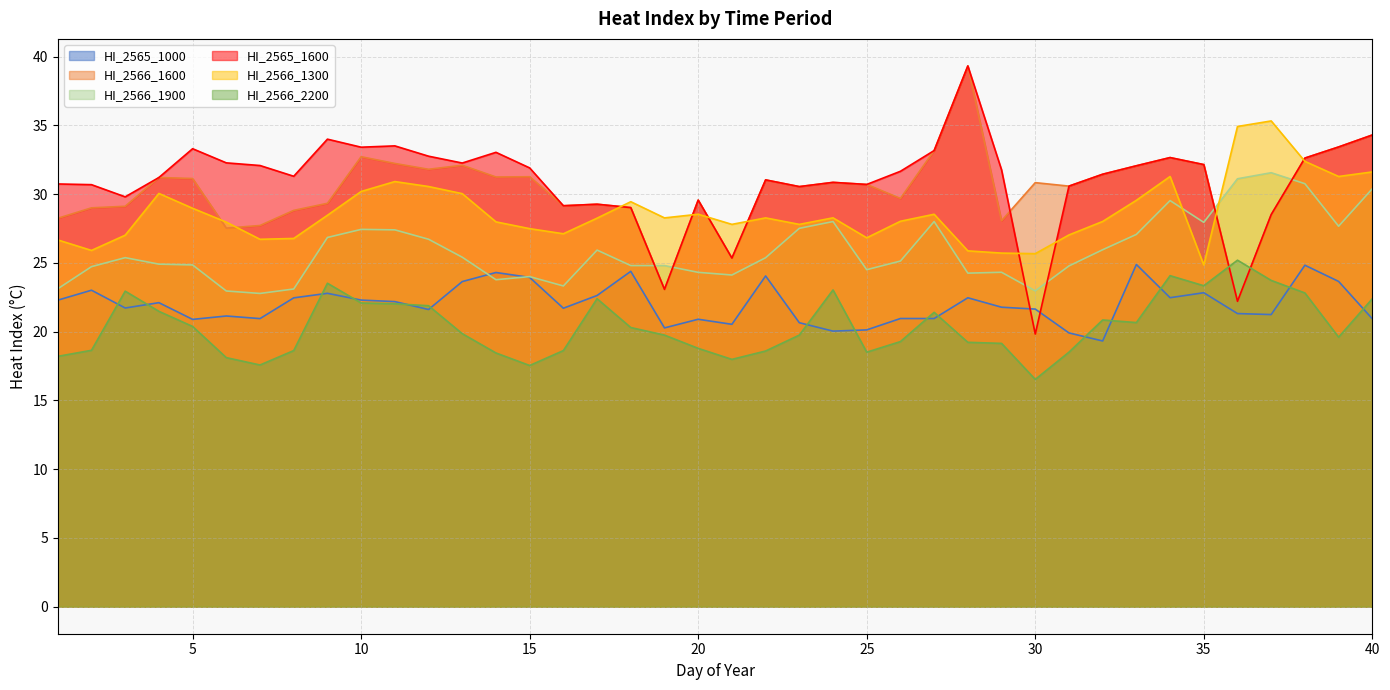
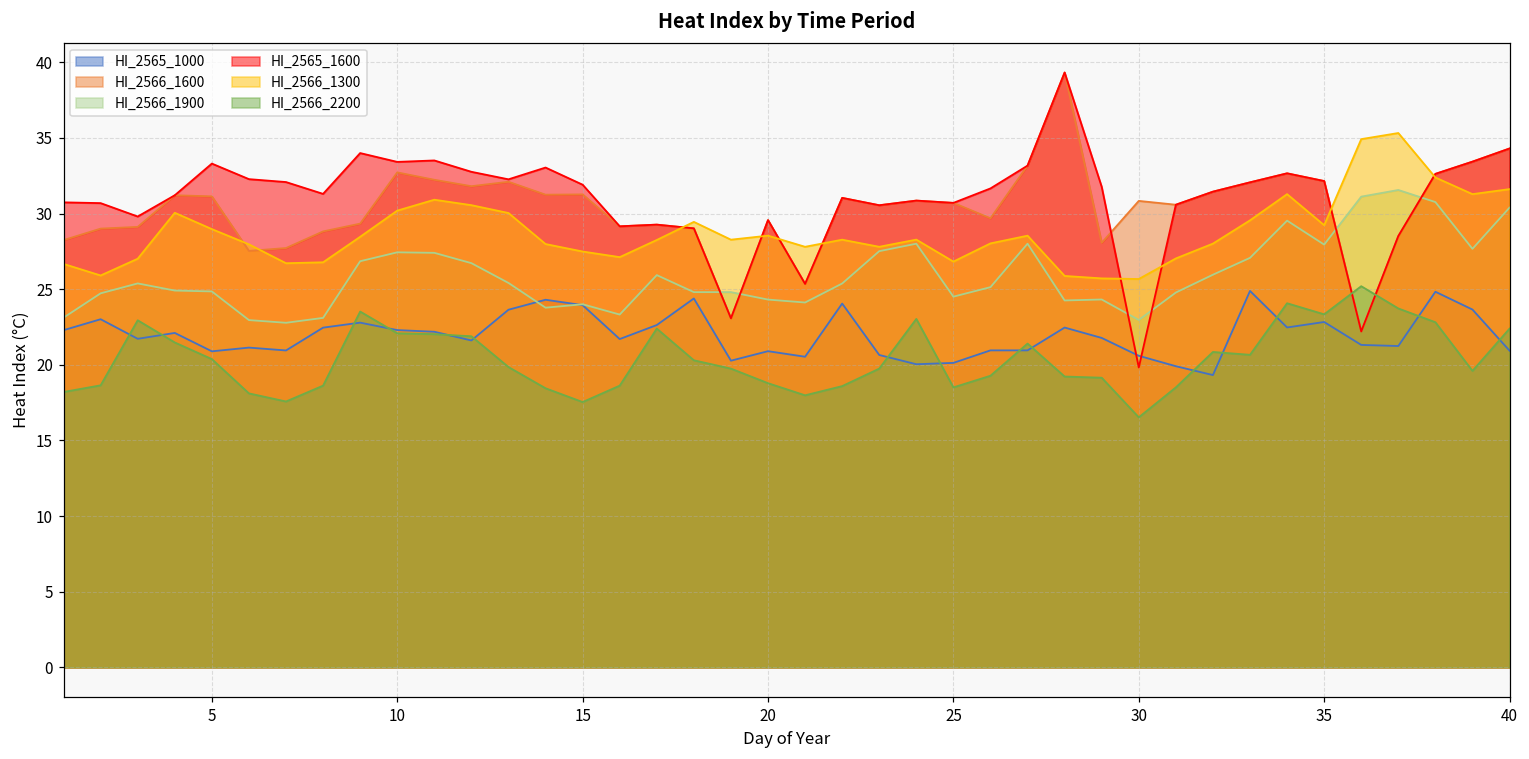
  {
    "HI_2565_1000": {
      "5": 20.9,
      "10": 22.3,
      "20": 20.9,
      "25": 20.1,
-     "30": 21.6,
+     "30": 20.6,
      "35": 22.8,
      "40": 20.9
    },
    "HI_2566_1600": {
      "5": 31.1,
      "10": 32.7,
      "15": 31.3,
      "30": 30.8
    },
    "HI_2566_1900": {
      "5": 24.9,
      "10": 27.4,
      "20": 24.3,
      "25": 24.5,
      "30": 23.0,
      "35": 28.0,
      "40": 30.4
    },
    "HI_2565_1600": {
      "5": 33.3,
      "10": 33.4,
      "15": 31.9,
      "30": 19.8
    },
    "HI_2566_1300": {
      "5": 29.0,
      "10": 30.2,
      "15": 27.5,
      "20": 28.5,
      "25": 26.8,
      "30": 25.7,
-     "35": 24.9,
+     "35": 29.2,
      "40": 31.6
    },
    "HI_2566_2200": {
      "5": 20.4,
      "10": 22.1,
      "15": 17.5,
      "20": 18.8,
      "25": 18.5,
      "30": 16.5,
      "35": 23.3,
      "40": 22.4
    }
  }
